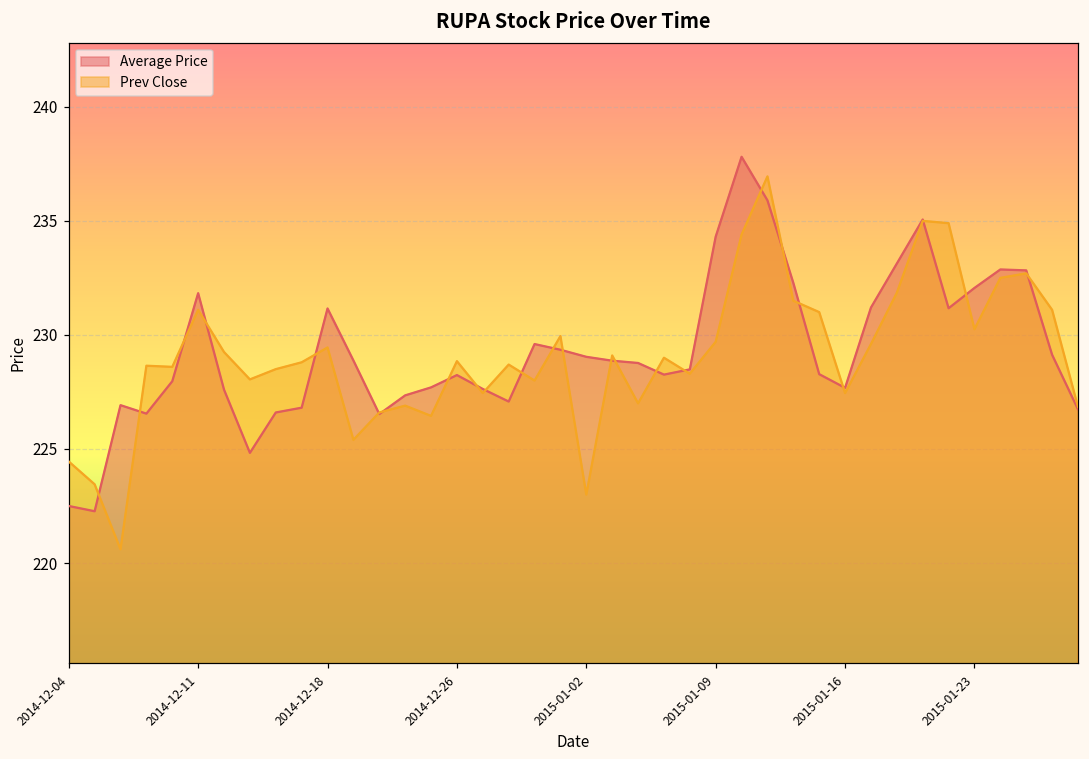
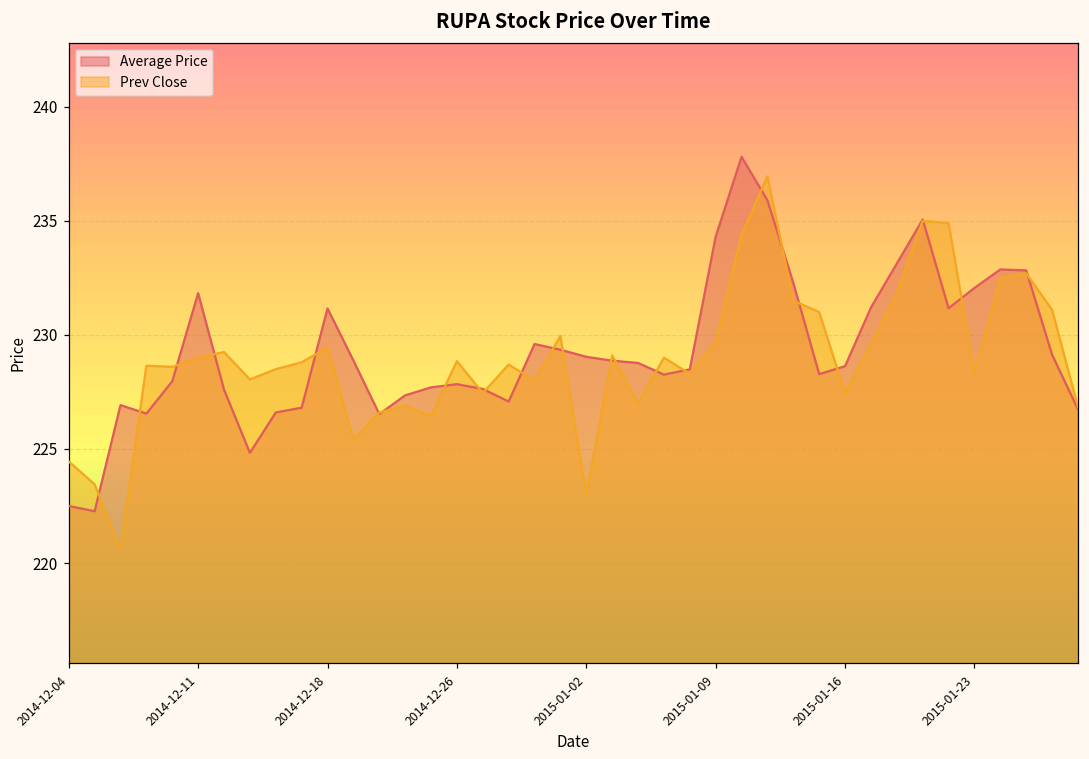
  {
    "Average Price": {
      "2014-12-04": 222.5,
      "2014-12-11": 231.8,
      "2014-12-18": 231.2,
-     "2014-12-26": 228.2,
+     "2014-12-26": 227.8,
      "2015-01-02": 229.0,
      "2015-01-09": 234.3,
-     "2015-01-16": 227.7,
+     "2015-01-16": 228.6,
      "2015-01-23": 232.1
    },
    "Prev Close": {
      "2014-12-04": 224.5,
-     "2014-12-11": 231.1,
+     "2014-12-11": 229.0,
      "2014-12-18": 229.5,
      "2014-12-26": 228.9,
      "2015-01-02": 223.0,
      "2015-01-09": 229.7,
      "2015-01-16": 227.5,
-     "2015-01-23": 230.3
+     "2015-01-23": 228.3
    }
  }
